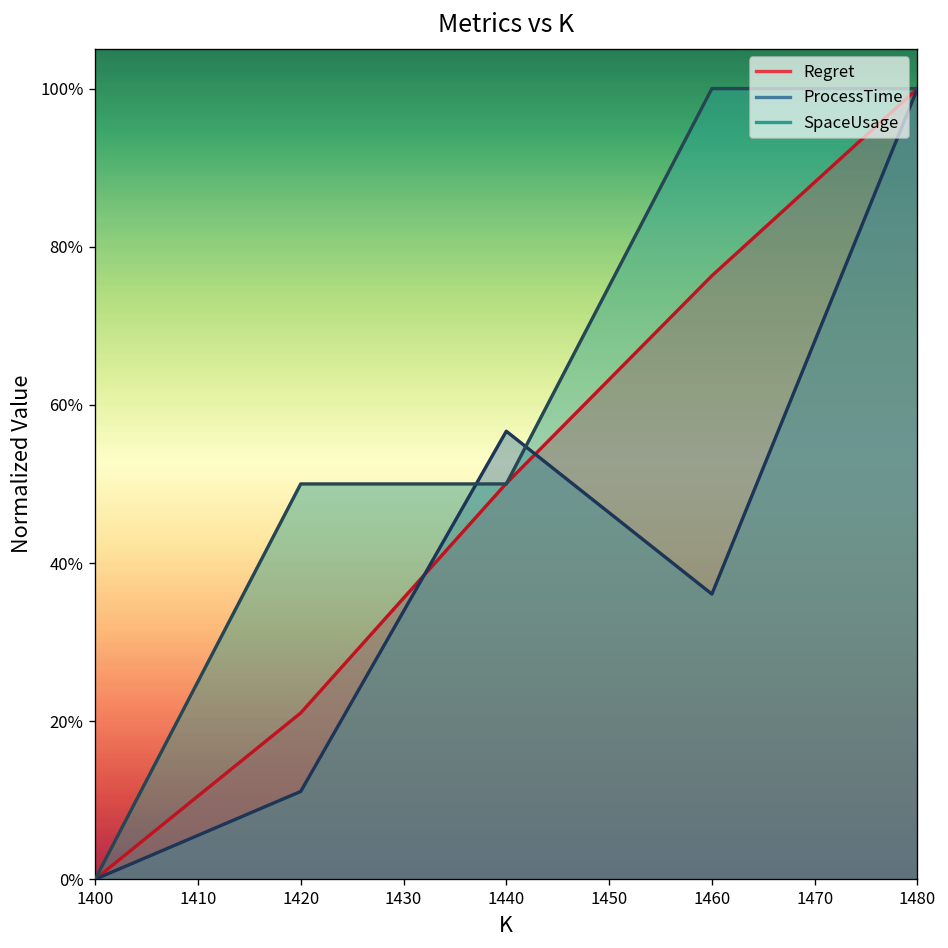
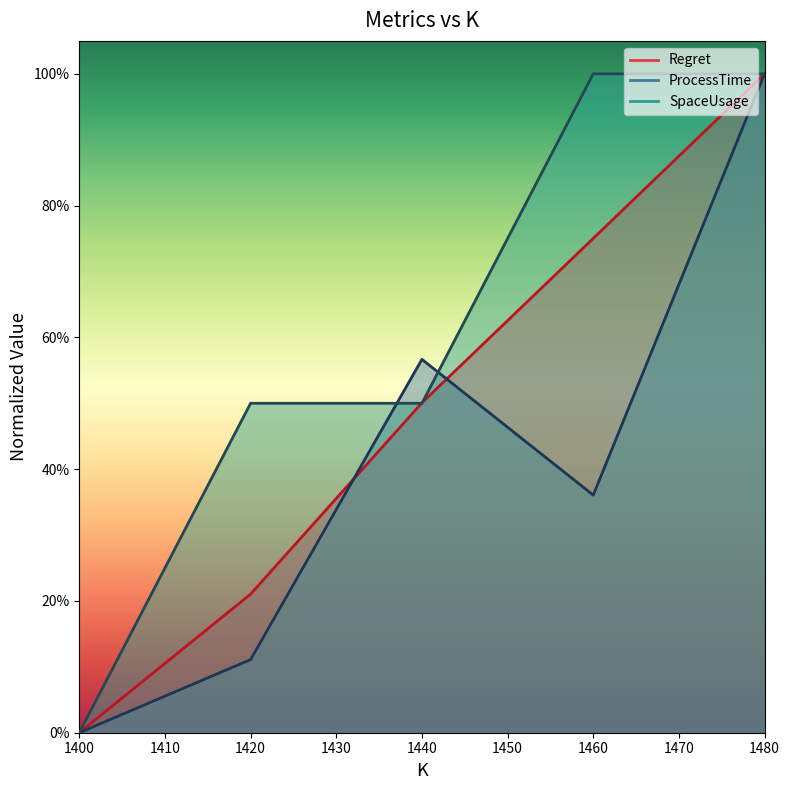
  {
    "Regret": {
      "1420": "21%",
-     "1460": "76%"
+     "1460": "75%"
    }
  }
